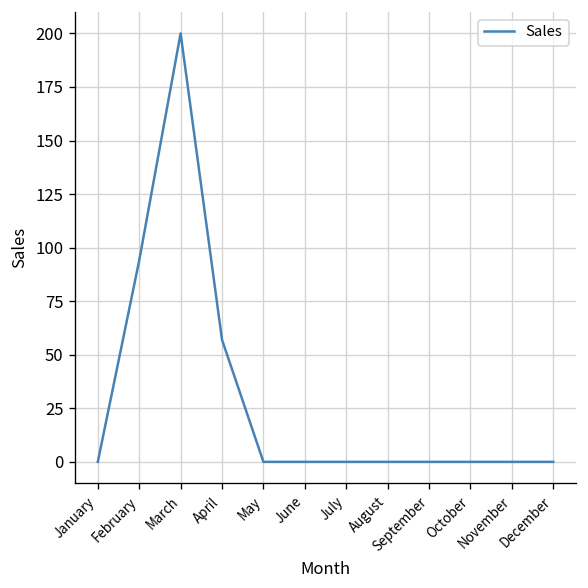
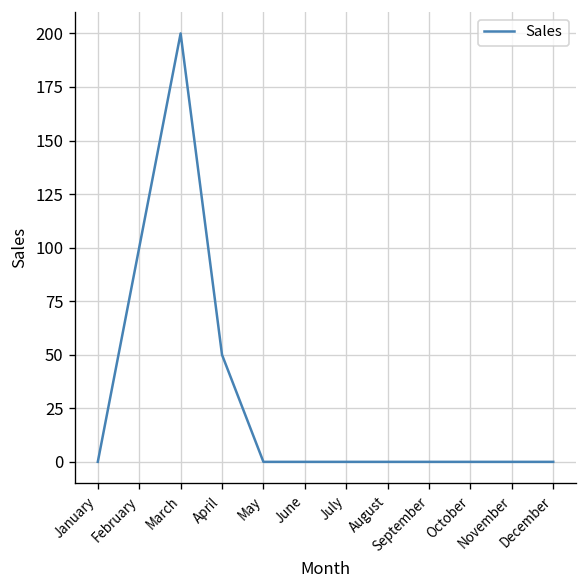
  {
    "January": 0,
-   "February": 94,
+   "February": 100,
    "March": 200,
-   "April": 57,
+   "April": 50,
    "May": 0,
    "June": 0,
    "July": 0,
    "August": 0,
    "September": 0,
    "October": 0,
    "November": 0,
    "December": 0
  }
